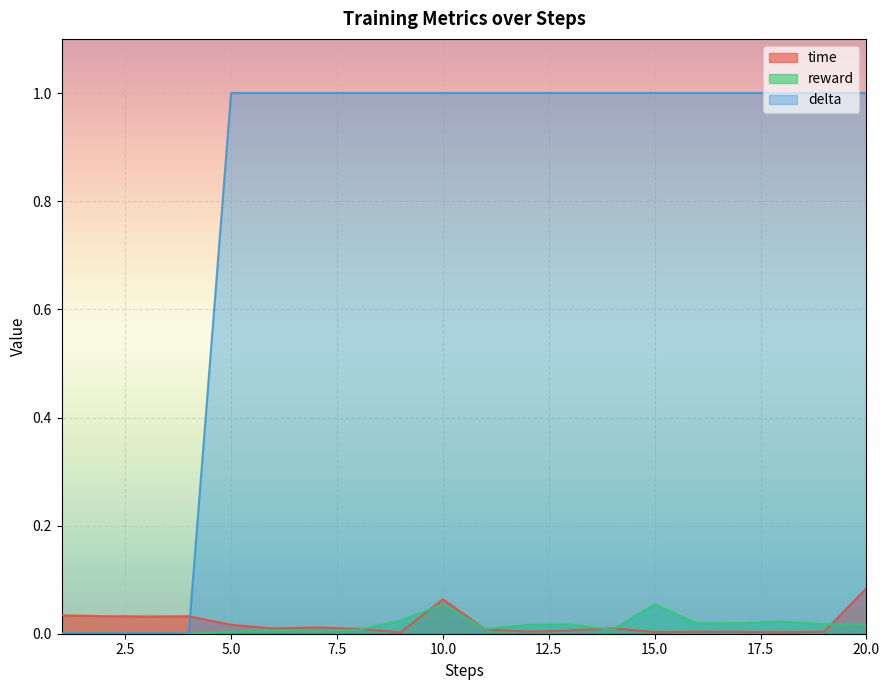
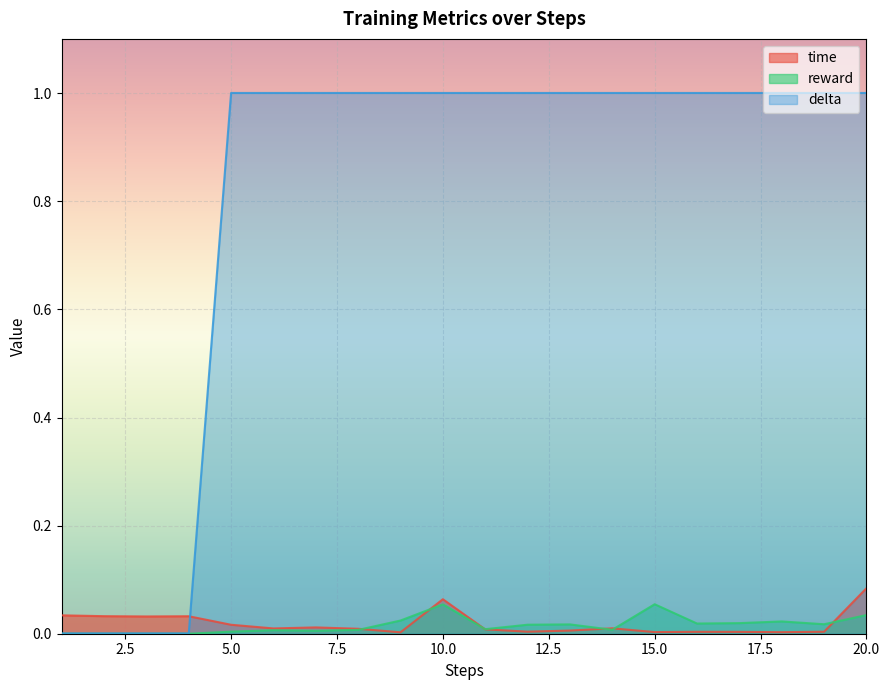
  {
    "time": {
      "5.0": 0.02,
      "10.0": 0.06,
      "15.0": 0.00,
      "20.0": 0.08
    },
    "reward": {
      "5.0": 0.00,
      "10.0": 0.05,
      "15.0": 0.05,
-     "20.0": 0.02
+     "20.0": 0.03
    },
    "delta": {
      "5.0": 1.00,
      "10.0": 1.00,
      "15.0": 1.00,
      "20.0": 1.00
    }
  }
